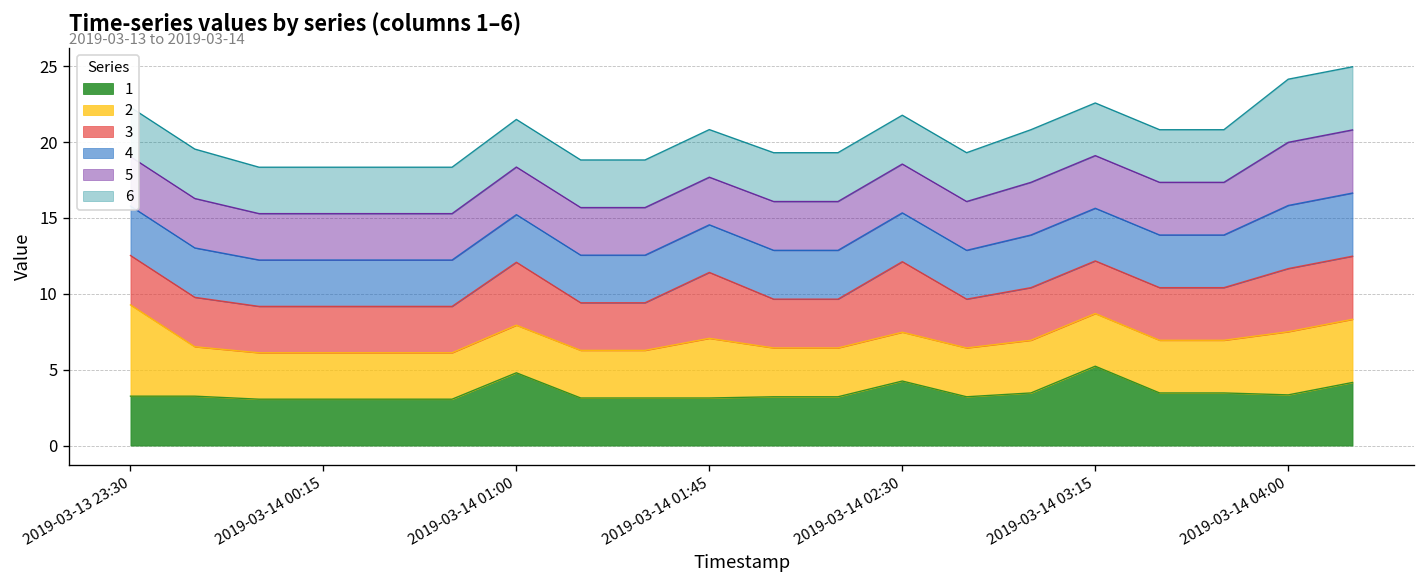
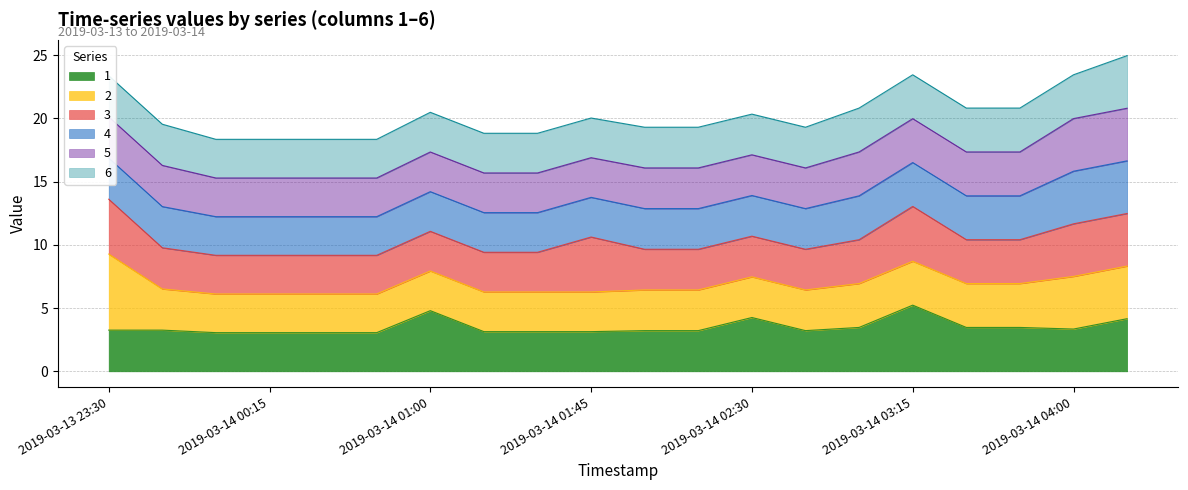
  {
    "1": {
      "2019-03-13 23:30": 3.3,
      "2019-03-14 00:15": 3.1,
      "2019-03-14 01:00": 4.8,
      "2019-03-14 01:45": 3.1,
      "2019-03-14 02:30": 4.3,
      "2019-03-14 03:15": 5.2,
      "2019-03-14 04:00": 3.3
    },
    "2": {
      "2019-03-13 23:30": 6.0,
      "2019-03-14 00:15": 3.1,
      "2019-03-14 01:00": 3.1,
-     "2019-03-14 01:45": 3.9,
+     "2019-03-14 01:45": 3.1,
      "2019-03-14 02:30": 3.2,
      "2019-03-14 03:15": 3.5,
      "2019-03-14 04:00": 4.2
    },
    "3": {
-     "2019-03-13 23:30": 3.3,
+     "2019-03-13 23:30": 4.3,
      "2019-03-14 00:15": 3.1,
-     "2019-03-14 01:00": 4.1,
+     "2019-03-14 01:00": 3.1,
      "2019-03-14 01:45": 4.3,
-     "2019-03-14 02:30": 4.6,
-     "2019-03-14 03:15": 3.5,
+     "2019-03-14 02:30": 3.2,
+     "2019-03-14 03:15": 4.3,
      "2019-03-14 04:00": 4.2
    },
    "4": {
      "2019-03-14 00:15": 3.1,
      "2019-03-14 01:00": 3.1,
      "2019-03-14 01:45": 3.1,
      "2019-03-14 02:30": 3.2,
      "2019-03-14 03:15": 3.5,
      "2019-03-14 04:00": 4.2
    },
    "5": {
      "2019-03-14 00:15": 3.1,
      "2019-03-14 01:00": 3.1,
      "2019-03-14 01:45": 3.1,
      "2019-03-14 02:30": 3.2,
      "2019-03-14 03:15": 3.5,
      "2019-03-14 04:00": 4.2
    },
    "6": {
      "2019-03-14 00:15": 3.1,
      "2019-03-14 01:00": 3.1,
      "2019-03-14 01:45": 3.1,
      "2019-03-14 02:30": 3.2,
      "2019-03-14 03:15": 3.5,
-     "2019-03-14 04:00": 4.2
+     "2019-03-14 04:00": 3.5
    }
  }
